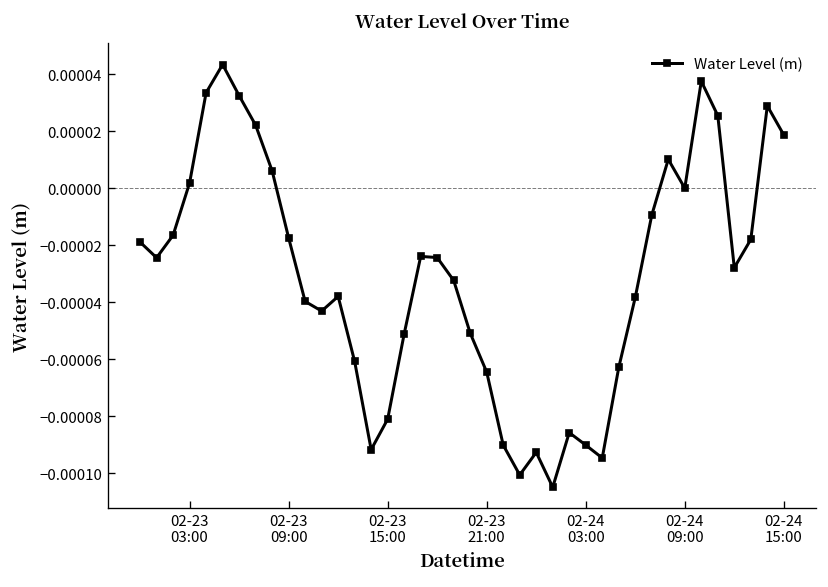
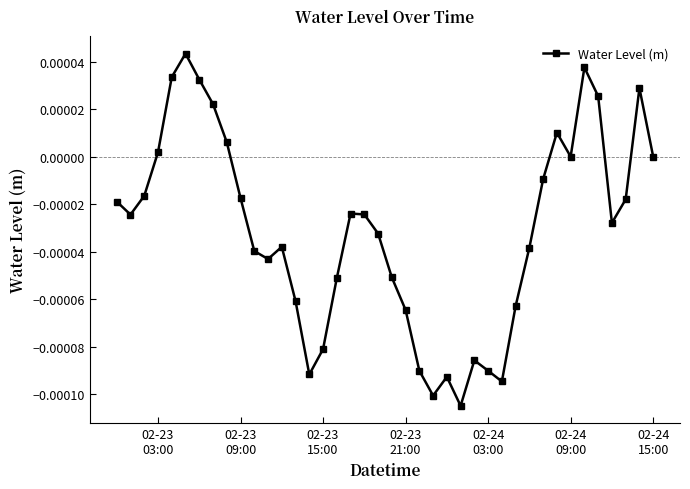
  {
    "02-23 03:00": 0.000002,
    "02-23 09:00": -0.000017,
    "02-23 15:00": -0.00008,
    "02-23 21:00": -0.000064,
    "02-24 03:00": -0.00009,
    "02-24 09:00": 0.00000,
-   "02-24 15:00": 0.00002
+   "02-24 15:00": 0.00000
  }
